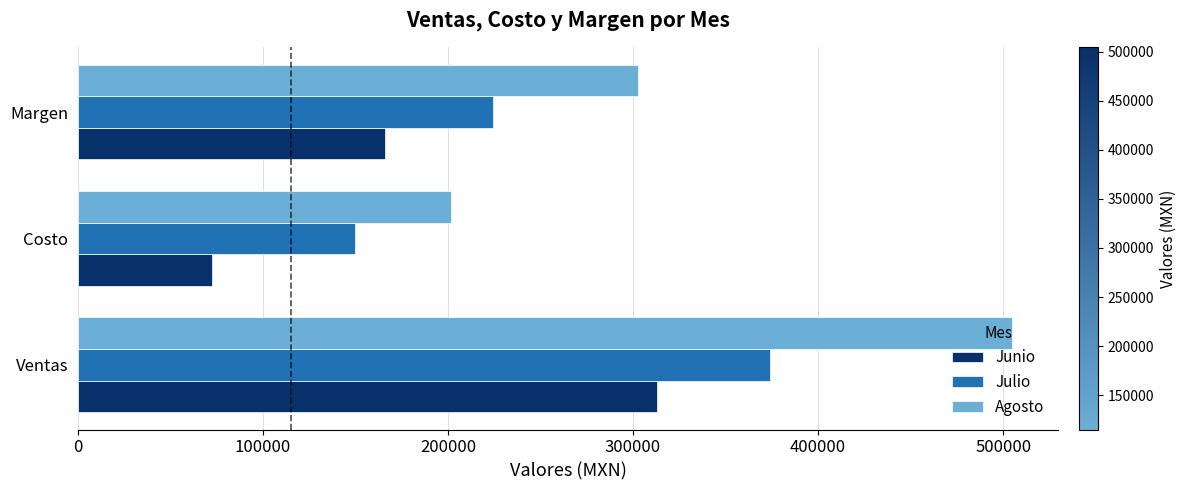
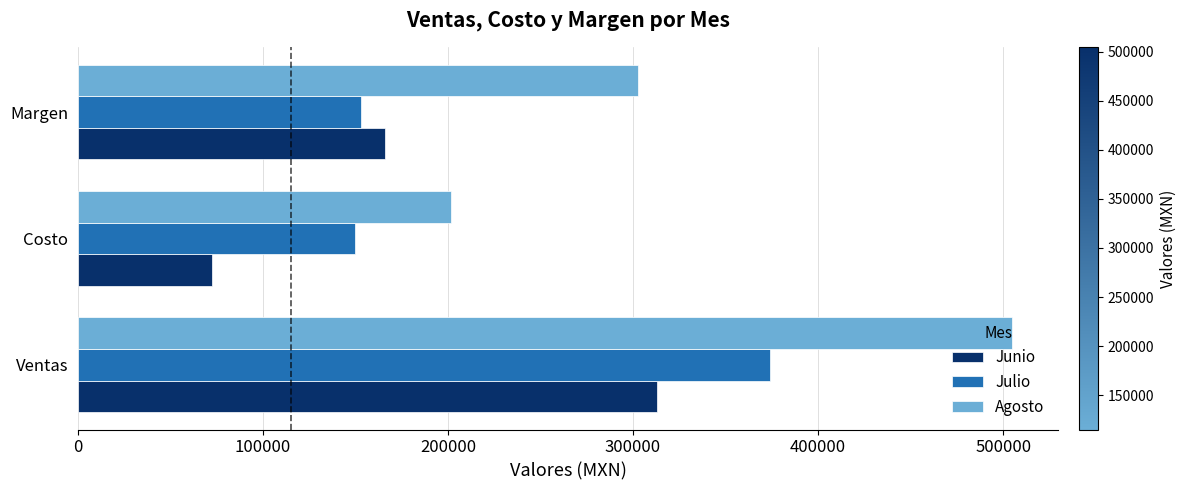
  {
    "Junio": {
      "Margen": 166000,
      "Costo": 72000,
      "Ventas": 313000
    },
    "Julio": {
-     "Margen": 224000,
+     "Margen": 153000,
      "Costo": 150000,
      "Ventas": 374000
    },
    "Agosto": {
      "Margen": 303000,
      "Costo": 202000,
      "Ventas": 505000
    }
  }
